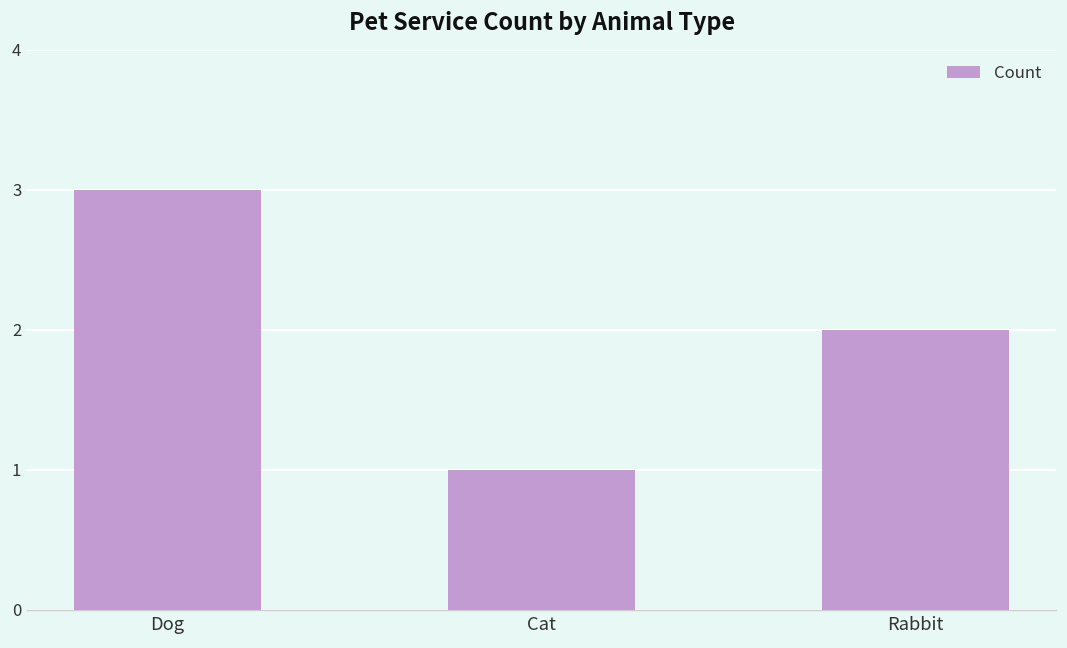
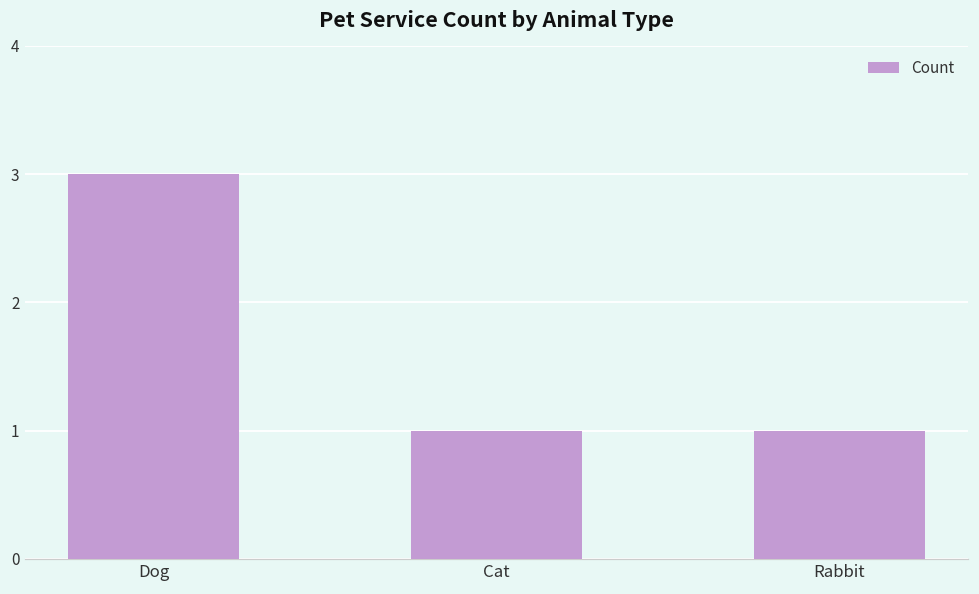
  {
    "Dog": 3,
    "Cat": 1,
-   "Rabbit": 2
+   "Rabbit": 1
  }
